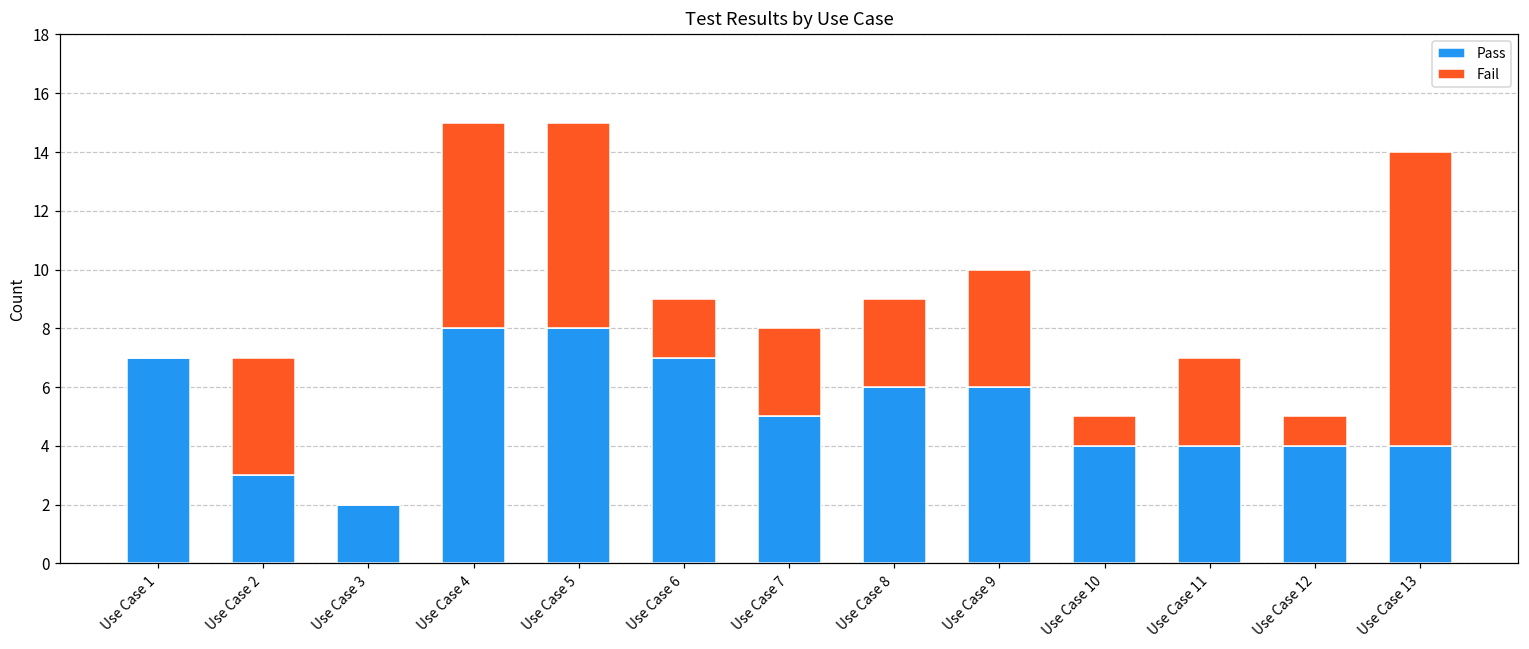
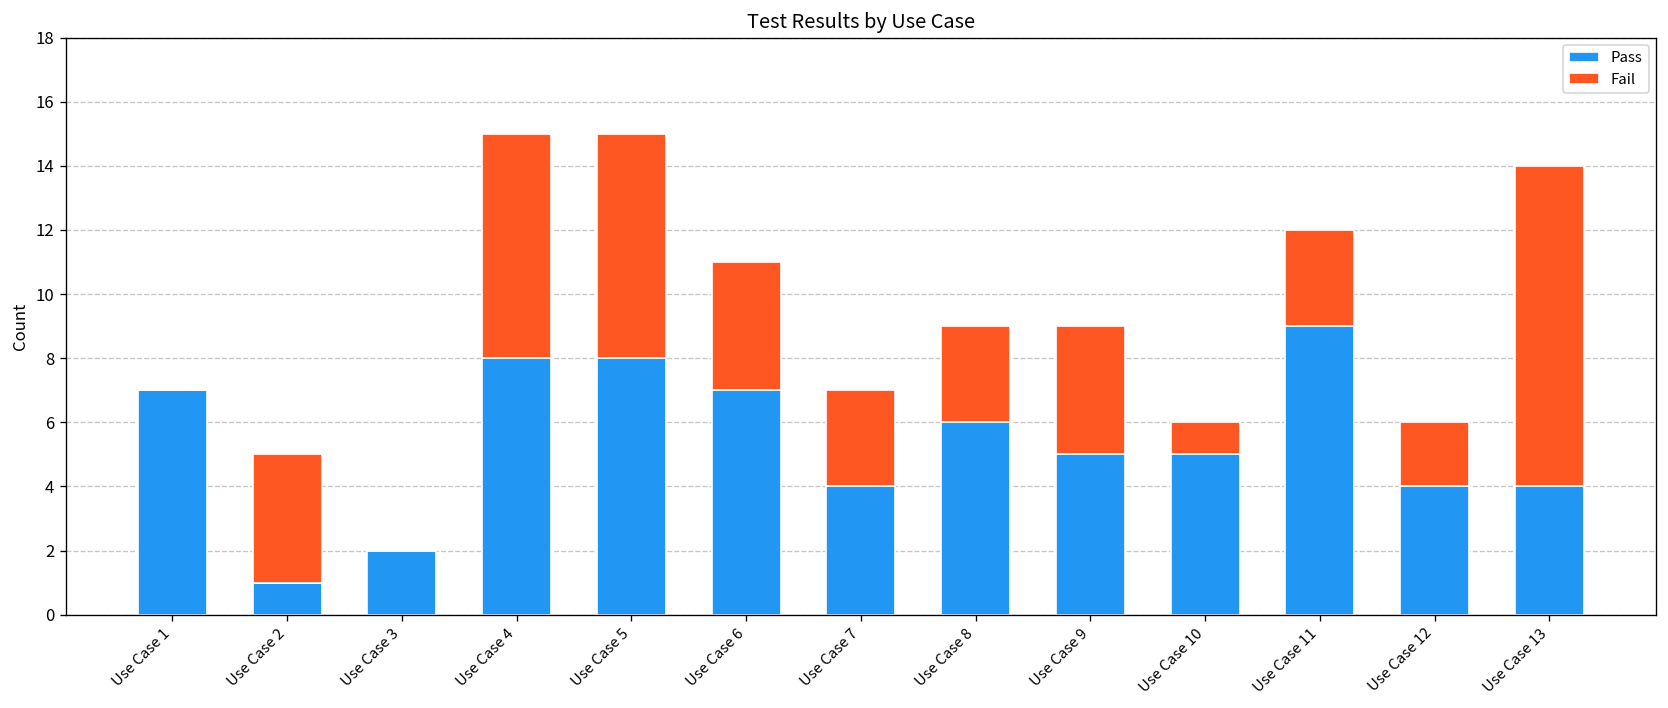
  {
    "Pass": {
      "Use Case 1": 7,
-     "Use Case 2": 3,
+     "Use Case 2": 1,
      "Use Case 3": 2,
      "Use Case 4": 8,
      "Use Case 5": 8,
      "Use Case 6": 7,
-     "Use Case 7": 5,
+     "Use Case 7": 4,
      "Use Case 8": 6,
-     "Use Case 9": 6,
-     "Use Case 10": 4,
-     "Use Case 11": 4,
+     "Use Case 9": 5,
+     "Use Case 10": 5,
+     "Use Case 11": 9,
      "Use Case 12": 4,
      "Use Case 13": 4
    },
    "Fail": {
      "Use Case 1": 0,
      "Use Case 2": 4,
      "Use Case 3": 0,
      "Use Case 4": 7,
      "Use Case 5": 7,
-     "Use Case 6": 2,
+     "Use Case 6": 4,
      "Use Case 7": 3,
      "Use Case 8": 3,
      "Use Case 9": 4,
      "Use Case 10": 1,
      "Use Case 11": 3,
-     "Use Case 12": 1,
+     "Use Case 12": 2,
      "Use Case 13": 10
    }
  }
